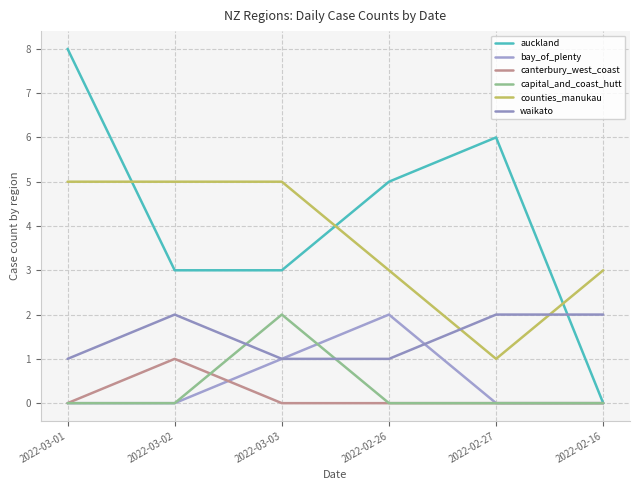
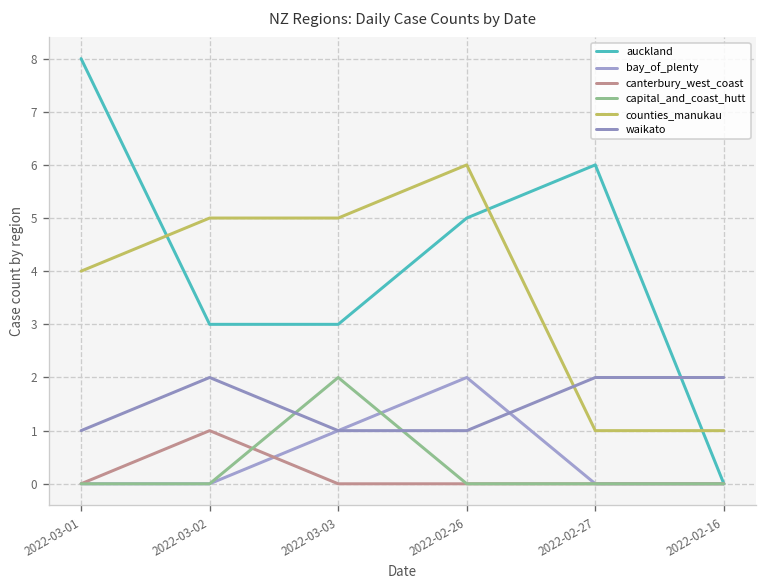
  {
    "auckland": {
      "2022-03-01": 8,
      "2022-03-02": 3,
      "2022-03-03": 3,
      "2022-02-26": 5,
      "2022-02-27": 6
    },
    "canterbury_west_coast": {
      "2022-03-02": 1,
      "2022-03-03": 0
    },
    "capital_and_coast_hutt": {
      "2022-03-03": 2
    },
    "counties_manukau": {
-     "2022-03-01": 5,
+     "2022-03-01": 4,
      "2022-03-02": 5,
      "2022-03-03": 5,
-     "2022-02-26": 3,
+     "2022-02-26": 6,
      "2022-02-27": 1,
-     "2022-02-16": 3
+     "2022-02-16": 1
    }
  }
